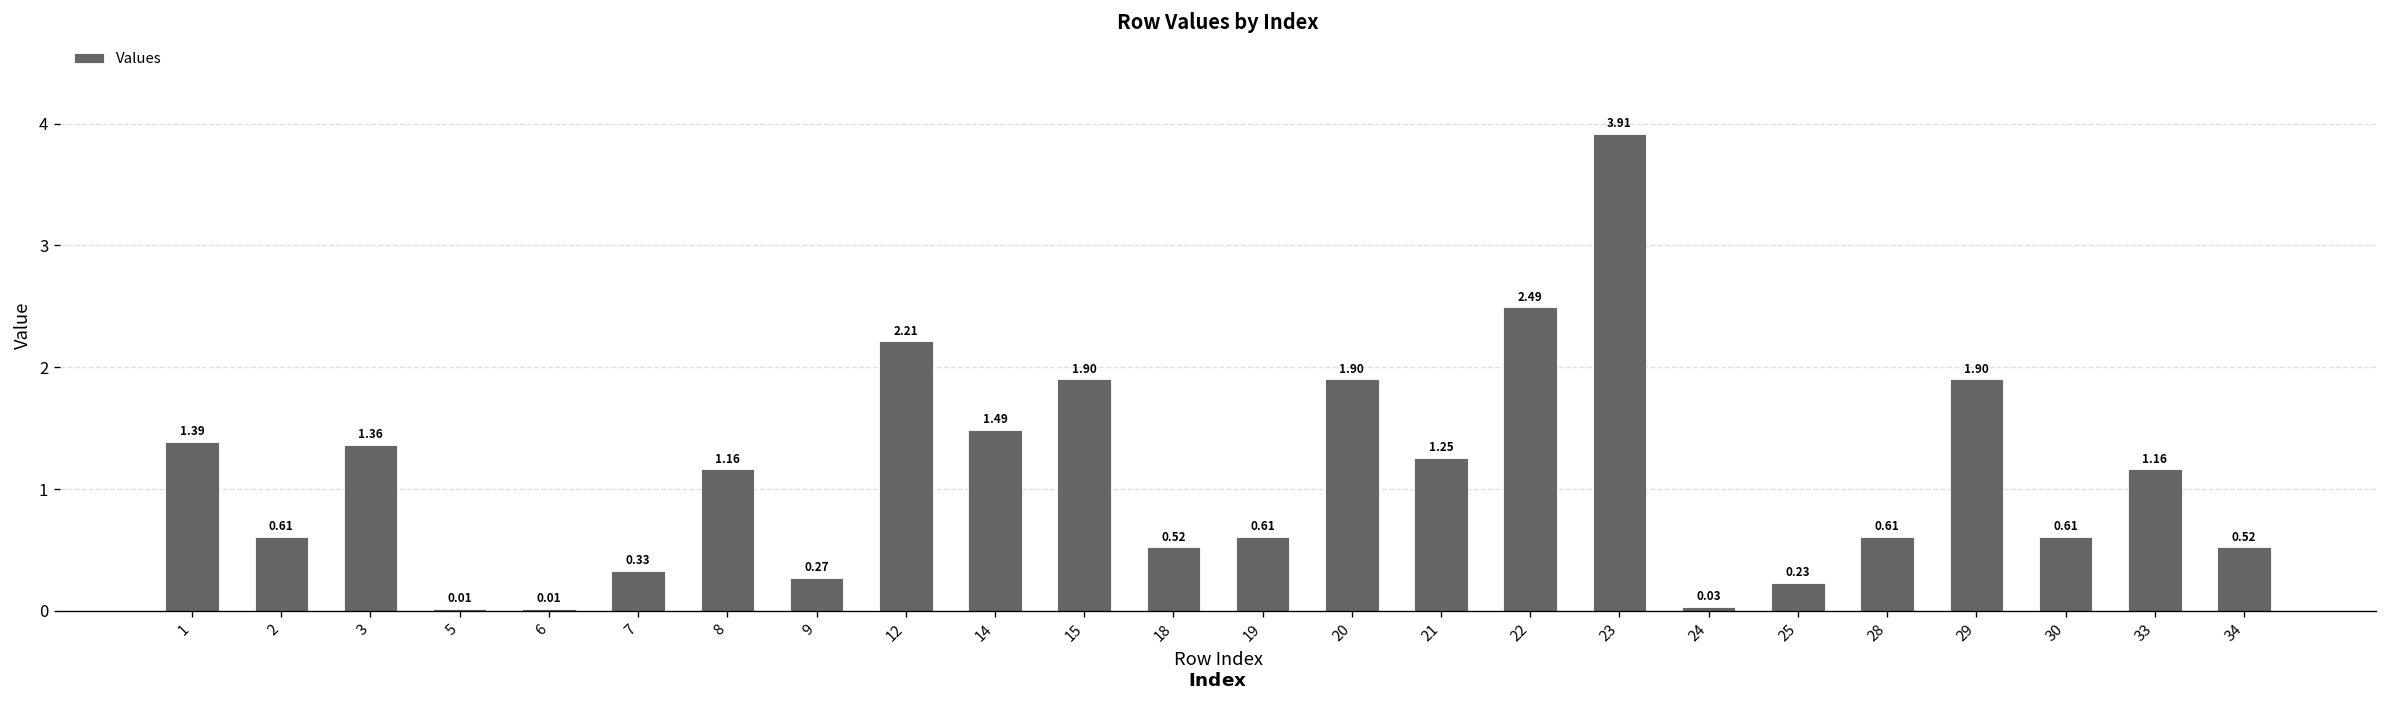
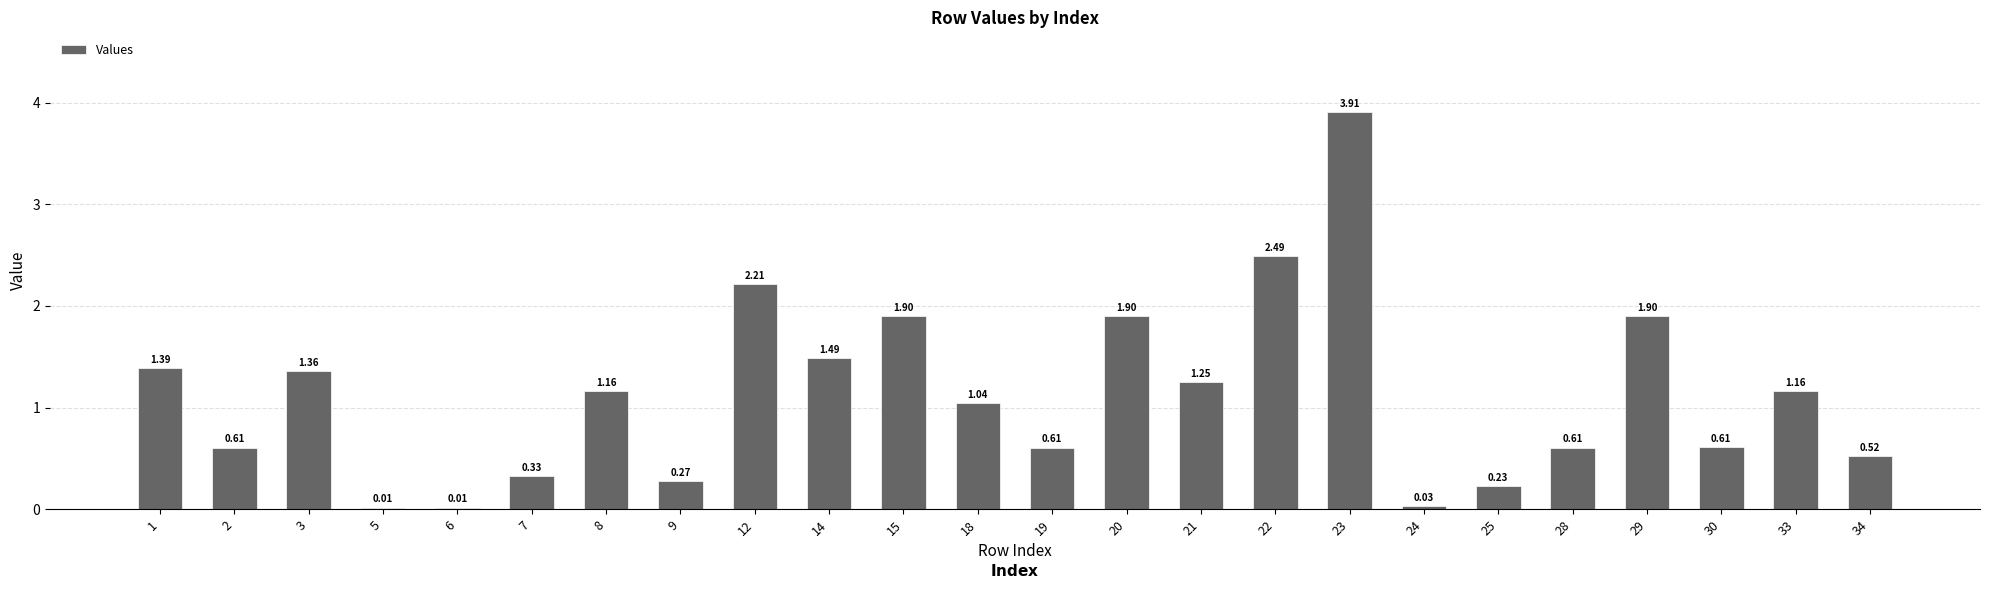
  {
    "1": 1.39,
    "2": 0.61,
    "3": 1.36,
    "5": 0.01,
    "6": 0.01,
    "7": 0.33,
    "8": 1.16,
    "9": 0.27,
    "12": 2.21,
    "14": 1.49,
    "15": 1.90,
-   "18": 0.52,
+   "18": 1.04,
    "19": 0.61,
    "20": 1.90,
    "21": 1.25,
    "22": 2.49,
    "23": 3.91,
    "24": 0.03,
    "25": 0.23,
    "28": 0.61,
    "29": 1.90,
    "30": 0.61,
    "33": 1.16,
    "34": 0.52
  }
